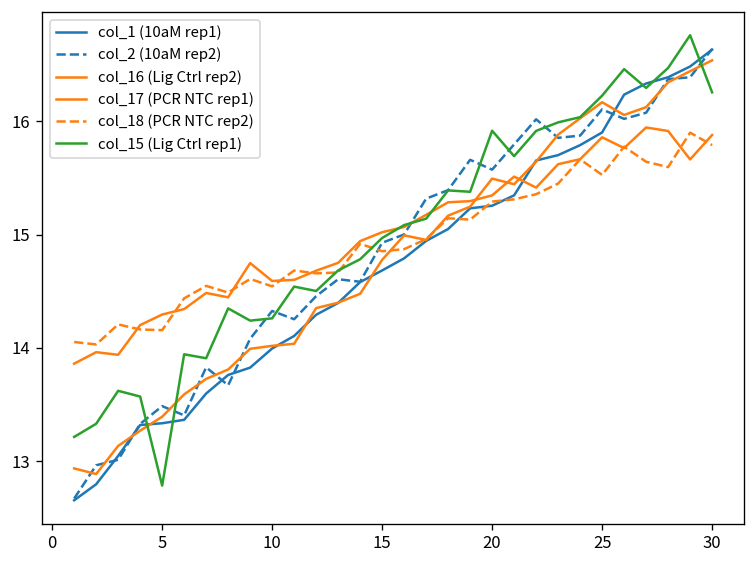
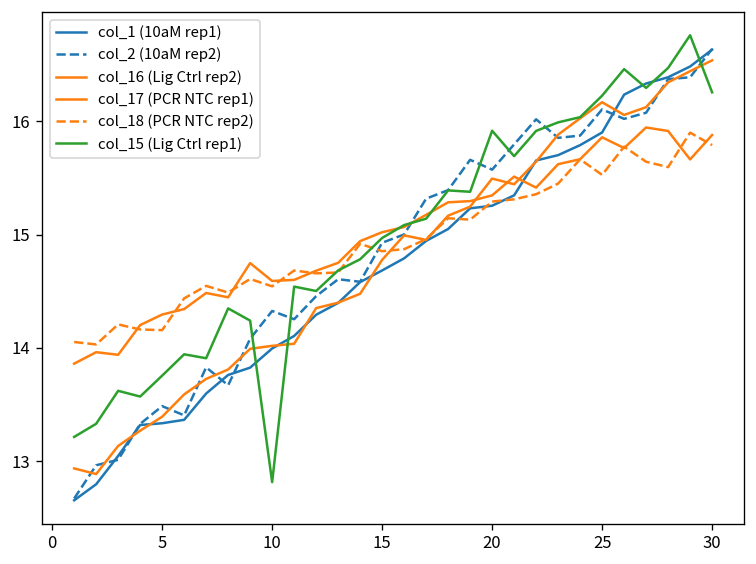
  {
    "col_15 (Lig Ctrl rep1)": {
-     "5": 12.8,
-     "10": 14.3,
+     "5": 13.8,
+     "10": 12.8,
      "15": 15.0,
      "20": 15.9,
      "25": 16.2,
      "30": 16.3
    }
  }
